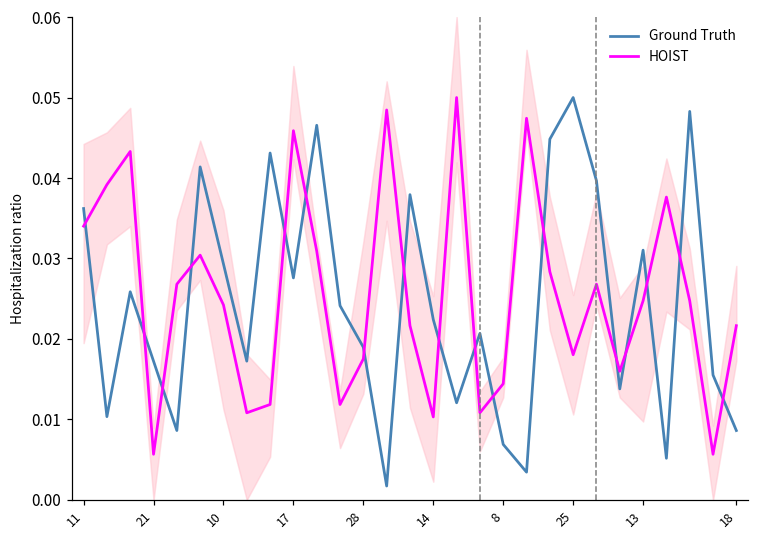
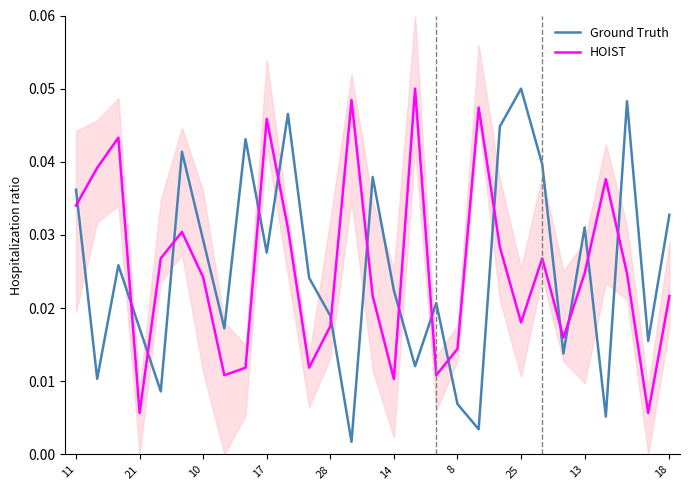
  {
    "Ground Truth": {
      "21": 0.017,
      "28": 0.019,
-     "18": 0.009
+     "18": 0.033
    },
    "HOIST": {
      "21": 0.006,
      "28": 0.018,
      "18": 0.022
    }
  }
